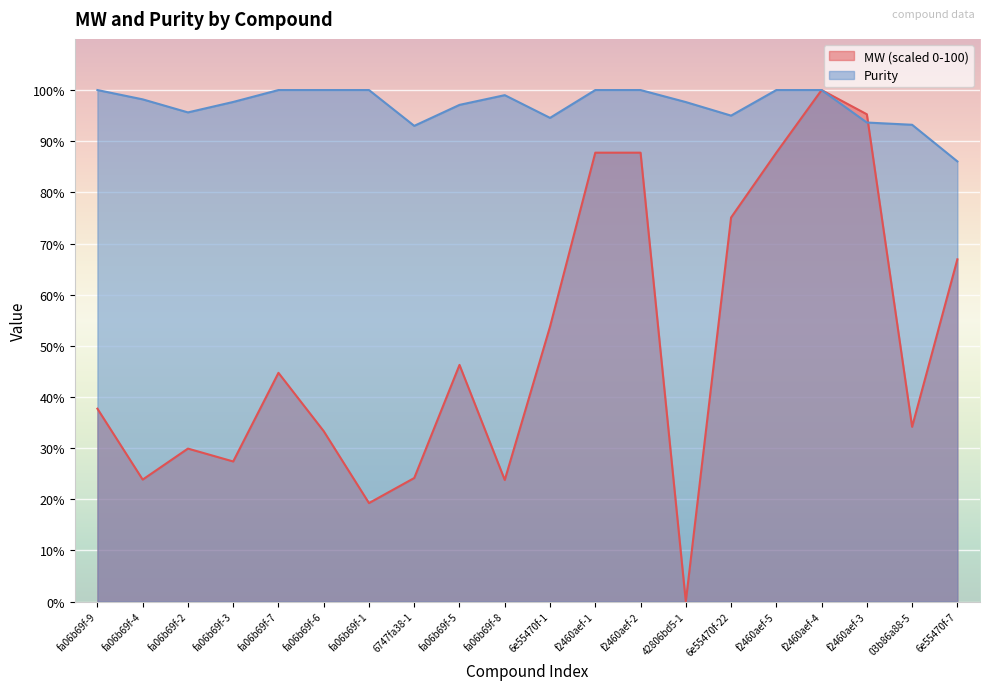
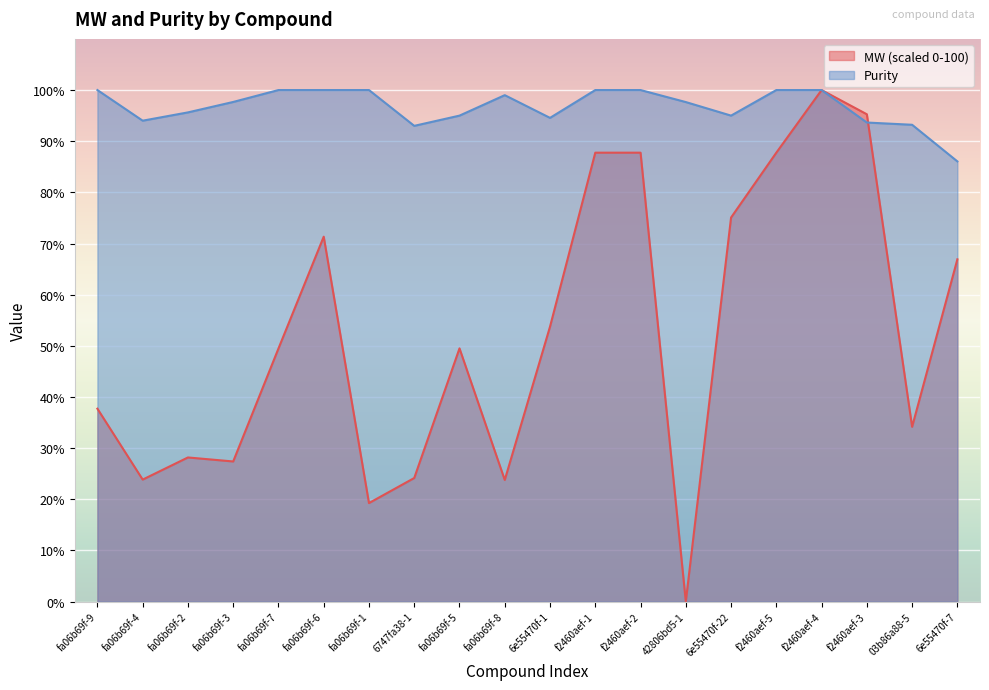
  {
    "MW (scaled 0-100)": {
      "fa06b69f-9": "38%",
      "fa06b69f-4": "24%",
-     "fa06b69f-2": "30%",
+     "fa06b69f-2": "28%",
      "fa06b69f-3": "27%",
-     "fa06b69f-7": "45%",
-     "fa06b69f-6": "33%",
+     "fa06b69f-7": "49%",
+     "fa06b69f-6": "71%",
      "fa06b69f-1": "19%",
      "6747fa38-1": "24%",
-     "fa06b69f-5": "46%",
+     "fa06b69f-5": "49%",
      "fa06b69f-8": "24%",
      "6e55470f-1": "54%",
      "f2460aef-1": "88%",
      "f2460aef-2": "88%",
      "42806bd5-1": "0%",
      "6e55470f-22": "75%",
      "f2460aef-5": "88%",
      "f2460aef-3": "95%",
      "03b86a88-5": "34%",
      "6e55470f-7": "67%"
    },
    "Purity": {
      "fa06b69f-9": "100%",
-     "fa06b69f-4": "98%",
+     "fa06b69f-4": "94%",
      "fa06b69f-2": "96%",
      "fa06b69f-3": "98%",
      "fa06b69f-7": "100%",
      "fa06b69f-6": "100%",
      "fa06b69f-1": "100%",
      "6747fa38-1": "93%",
-     "fa06b69f-5": "97%",
+     "fa06b69f-5": "95%",
      "fa06b69f-8": "99%",
      "6e55470f-1": "95%",
      "f2460aef-1": "100%",
      "f2460aef-2": "100%",
      "42806bd5-1": "98%",
      "6e55470f-22": "95%",
      "f2460aef-5": "100%",
      "f2460aef-3": "94%",
      "03b86a88-5": "93%",
      "6e55470f-7": "86%"
    }
  }
